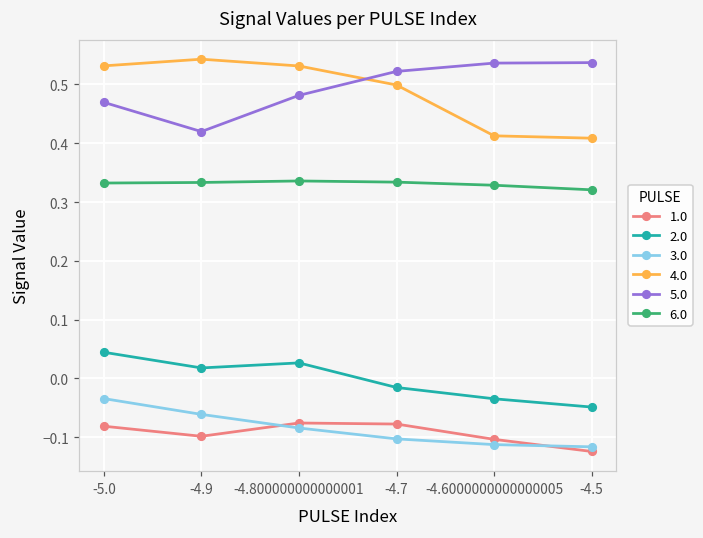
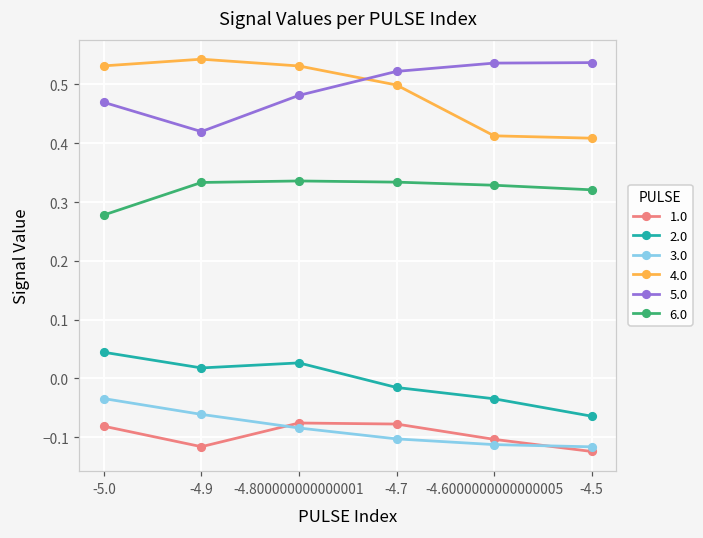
  {
    "1.0": {
      "-5.0": -0.08,
-     "-4.9": -0.10,
+     "-4.9": -0.12,
      "-4.800000000000001": -0.08,
      "-4.7": -0.08,
      "-4.6000000000000005": -0.10,
      "-4.5": -0.12
    },
    "2.0": {
      "-5.0": 0.04,
      "-4.9": 0.02,
      "-4.800000000000001": 0.03,
      "-4.7": -0.02,
      "-4.6000000000000005": -0.03,
-     "-4.5": -0.05
+     "-4.5": -0.06
    },
    "3.0": {
      "-5.0": -0.03,
      "-4.9": -0.06,
      "-4.800000000000001": -0.08,
      "-4.7": -0.10,
      "-4.6000000000000005": -0.11,
      "-4.5": -0.12
    },
    "4.0": {
      "-5.0": 0.53,
      "-4.9": 0.54,
      "-4.800000000000001": 0.53,
      "-4.7": 0.50,
      "-4.6000000000000005": 0.41,
      "-4.5": 0.41
    },
    "5.0": {
      "-5.0": 0.47,
      "-4.9": 0.42,
      "-4.800000000000001": 0.48,
      "-4.7": 0.52,
      "-4.6000000000000005": 0.54,
      "-4.5": 0.54
    },
    "6.0": {
-     "-5.0": 0.33,
+     "-5.0": 0.28,
      "-4.9": 0.33,
      "-4.800000000000001": 0.34,
      "-4.7": 0.33,
      "-4.6000000000000005": 0.33,
      "-4.5": 0.32
    }
  }
